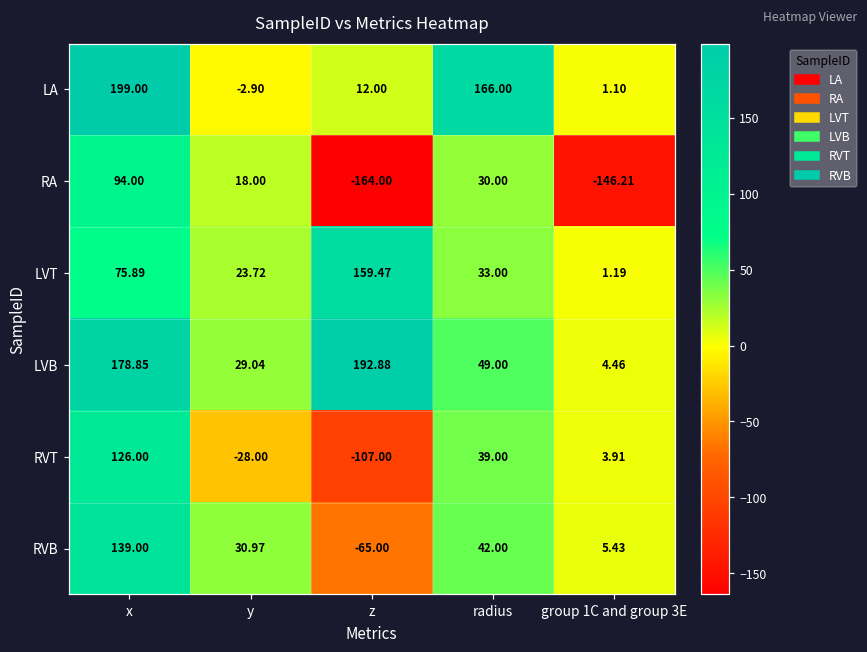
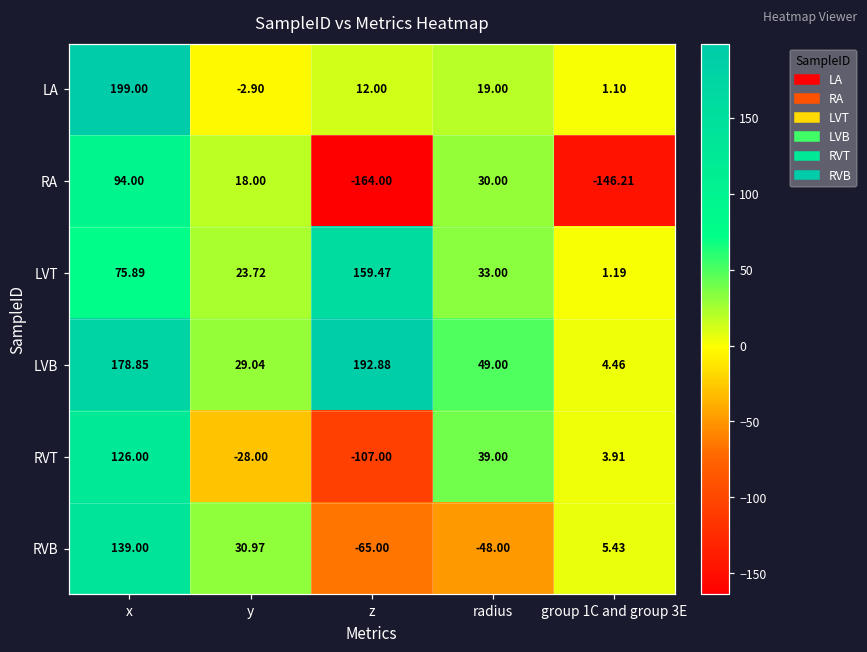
  {
    "LA": {
      "x": 199.00,
      "y": -2.90,
      "z": 12.00,
-     "radius": 166.00,
+     "radius": 19.00,
      "group 1C and group 3E": 1.10
    },
    "RA": {
      "x": 94.00,
      "y": 18.00,
      "z": -164.00,
      "radius": 30.00,
      "group 1C and group 3E": -146.21
    },
    "LVT": {
      "x": 75.89,
      "y": 23.72,
      "z": 159.47,
      "radius": 33.00,
      "group 1C and group 3E": 1.19
    },
    "LVB": {
      "x": 178.85,
      "y": 29.04,
      "z": 192.88,
      "radius": 49.00,
      "group 1C and group 3E": 4.46
    },
    "RVT": {
      "x": 126.00,
      "y": -28.00,
      "z": -107.00,
      "radius": 39.00,
      "group 1C and group 3E": 3.91
    },
    "RVB": {
      "x": 139.00,
      "y": 30.97,
      "z": -65.00,
-     "radius": 42.00,
+     "radius": -48.00,
      "group 1C and group 3E": 5.43
    }
  }
